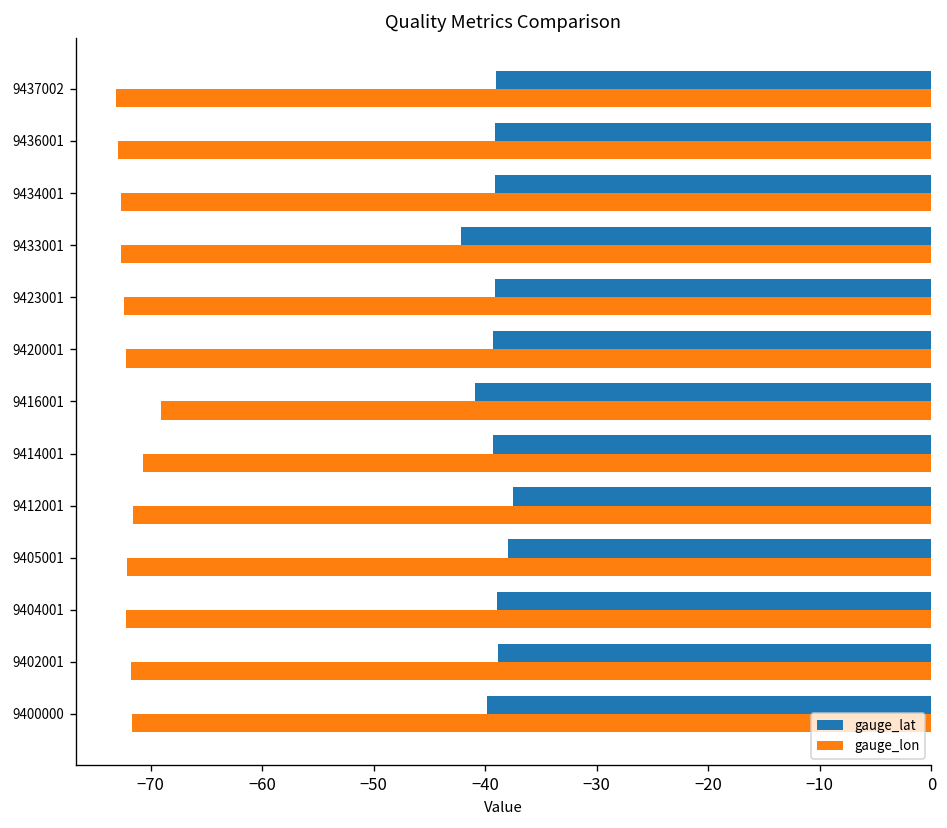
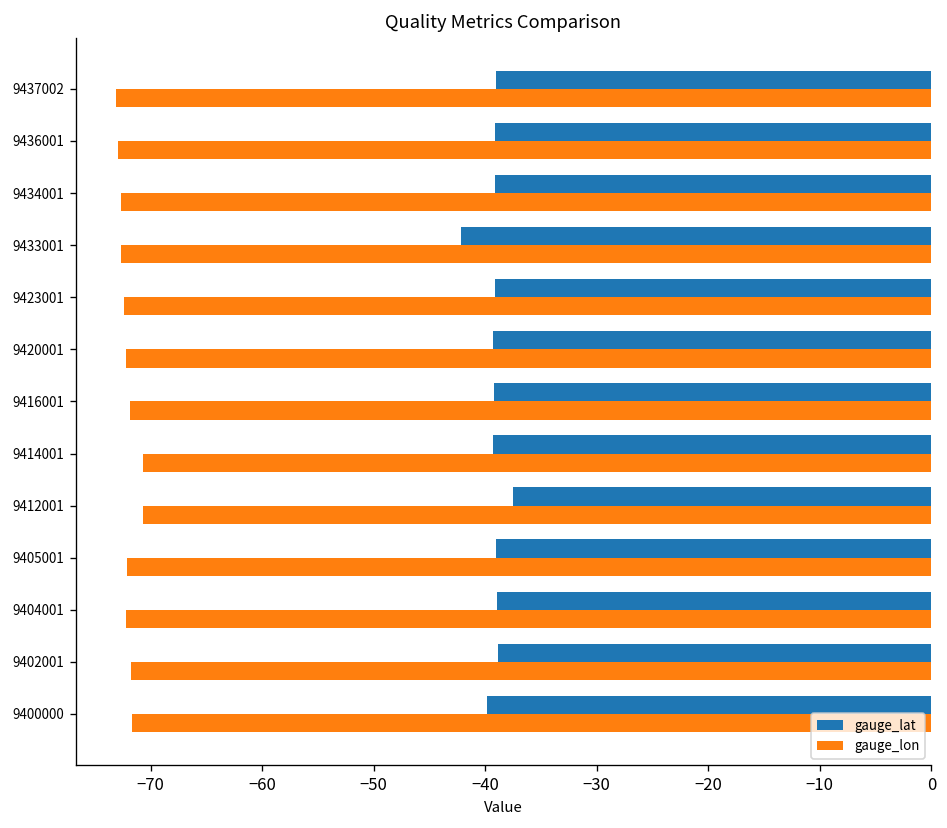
  {
    "gauge_lat": {
      "9437002": -39,
      "9436001": -39,
      "9434001": -39,
      "9433001": -42,
      "9423001": -39,
      "9420001": -39,
-     "9416001": -41,
+     "9416001": -39,
      "9414001": -39,
      "9412001": -38,
-     "9405001": -38,
+     "9405001": -39,
      "9404001": -39,
      "9402001": -39,
      "9400000": -40
    },
    "gauge_lon": {
      "9437002": -73,
      "9436001": -73,
      "9434001": -73,
      "9433001": -73,
      "9423001": -72,
      "9420001": -72,
-     "9416001": -69,
+     "9416001": -72,
      "9414001": -71,
-     "9412001": -72,
+     "9412001": -71,
      "9405001": -72,
      "9404001": -72,
      "9402001": -72,
      "9400000": -72
    }
  }
